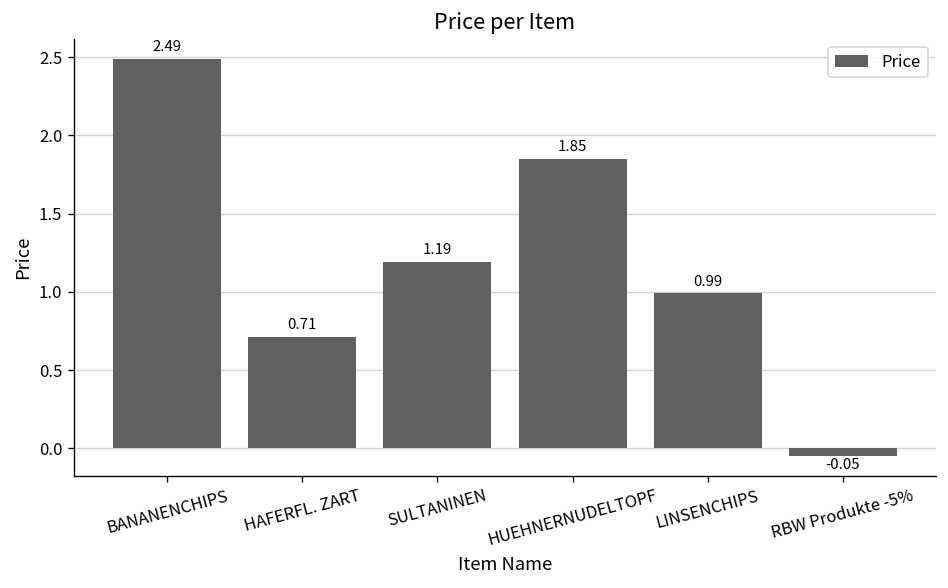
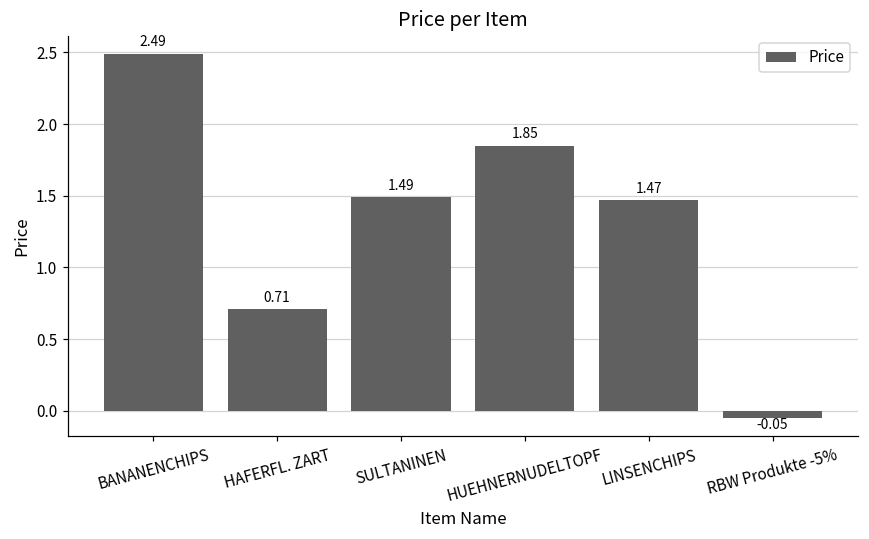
  {
    "BANANENCHIPS": 2.49,
    "HAFERFL. ZART": 0.71,
-   "SULTANINEN": 1.19,
+   "SULTANINEN": 1.49,
    "HUEHNERNUDELTOPF": 1.85,
-   "LINSENCHIPS": 0.99,
+   "LINSENCHIPS": 1.47,
    "RBW Produkte -5%": -0.05
  }
